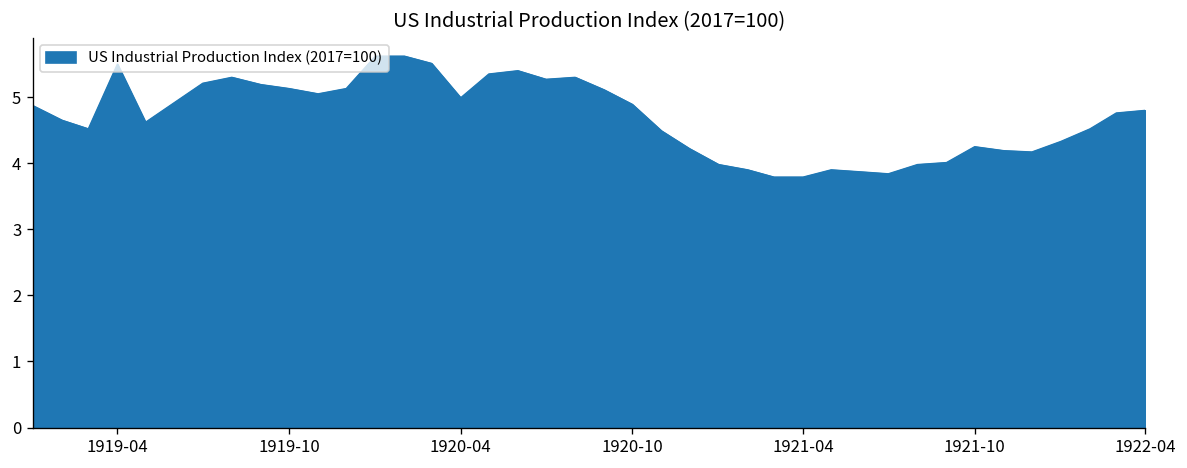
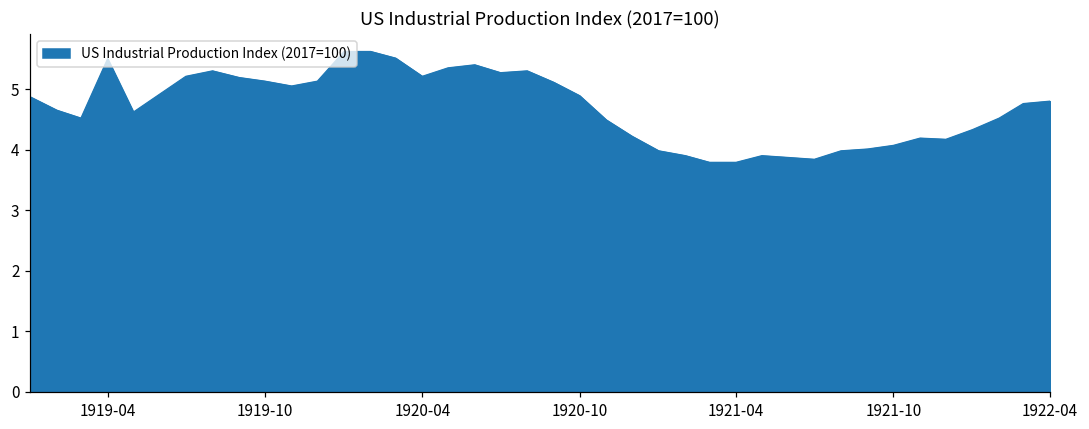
  {
    "1919-10": 5.1,
-   "1920-04": 5.0,
+   "1920-04": 5.2,
    "1920-10": 4.9,
    "1921-04": 3.8,
-   "1921-10": 4.3,
+   "1921-10": 4.1,
    "1922-04": 4.8
  }
